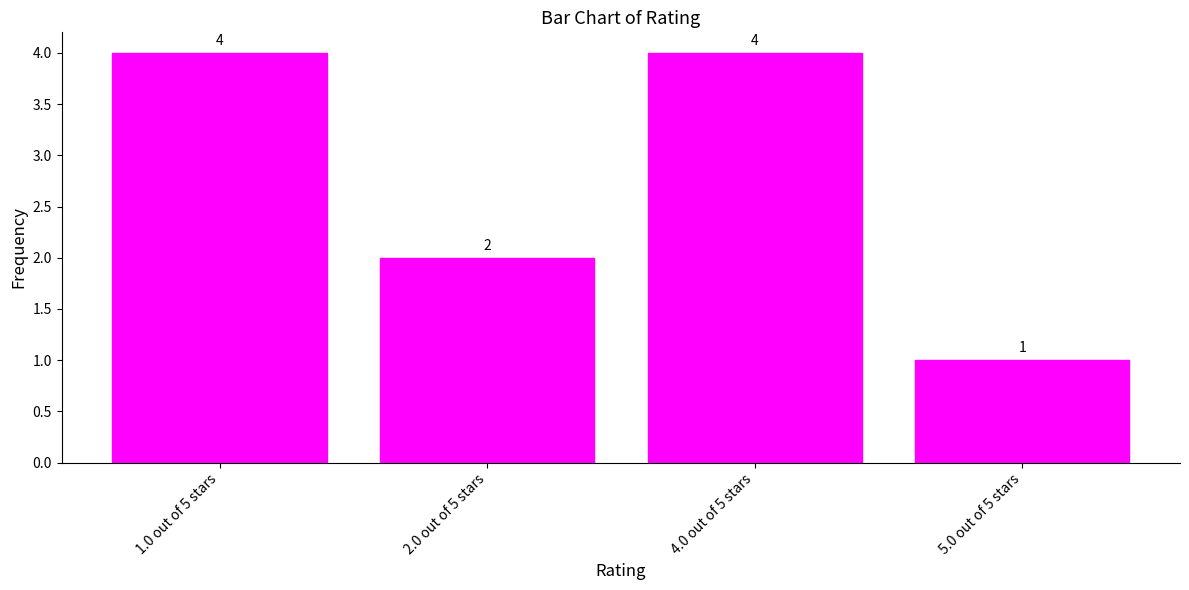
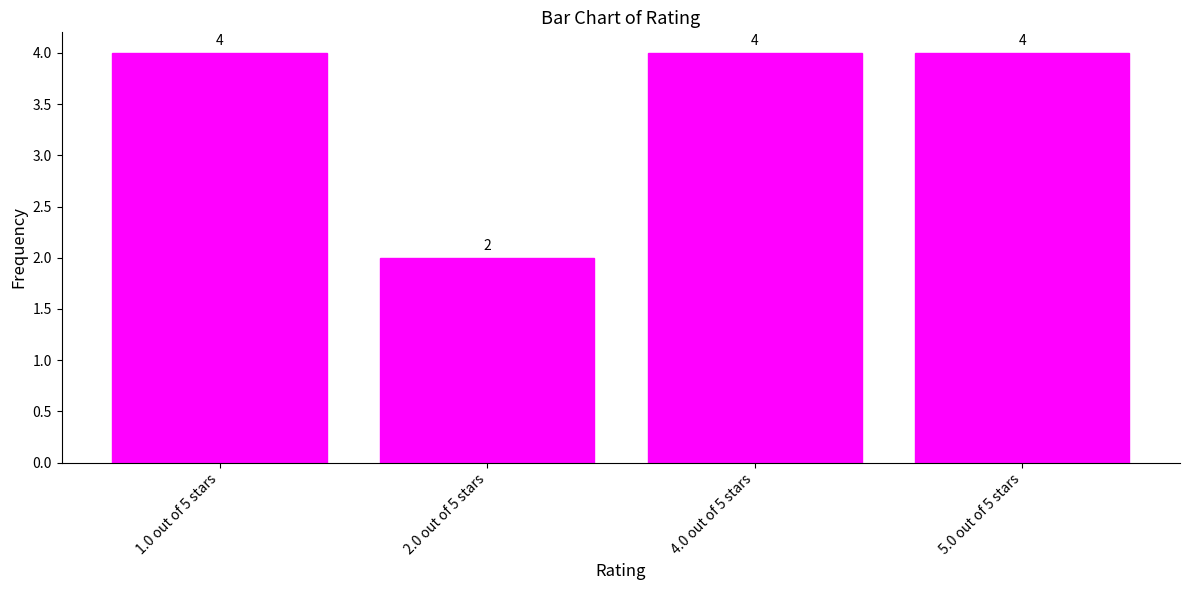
  {
    "1.0 out of 5 stars": 4,
    "2.0 out of 5 stars": 2,
    "4.0 out of 5 stars": 4,
-   "5.0 out of 5 stars": 1
+   "5.0 out of 5 stars": 4
  }
